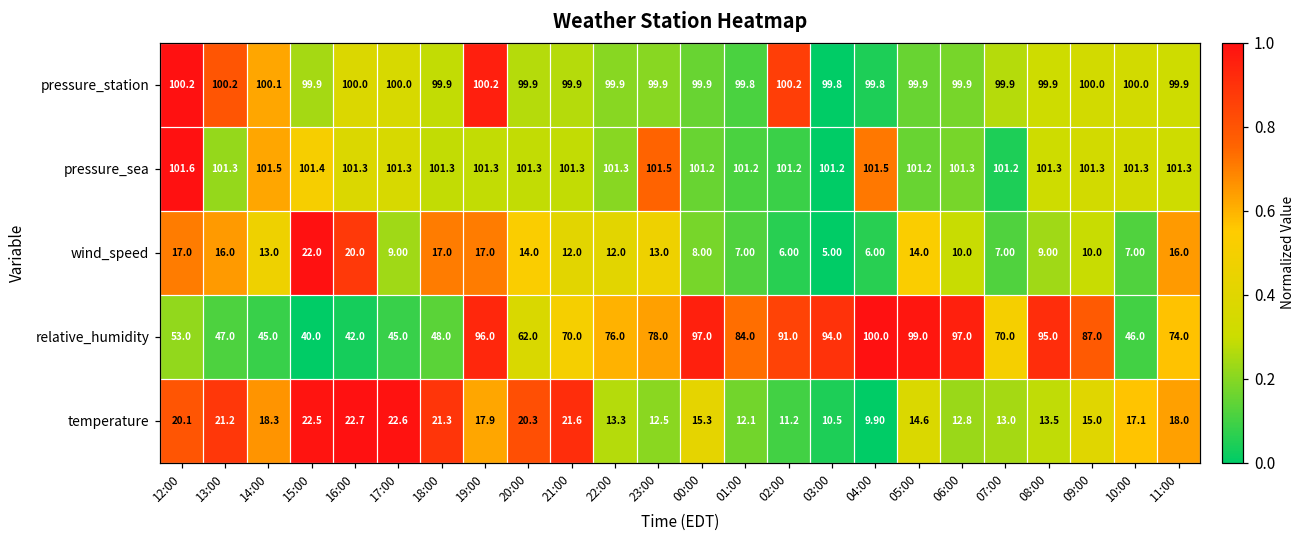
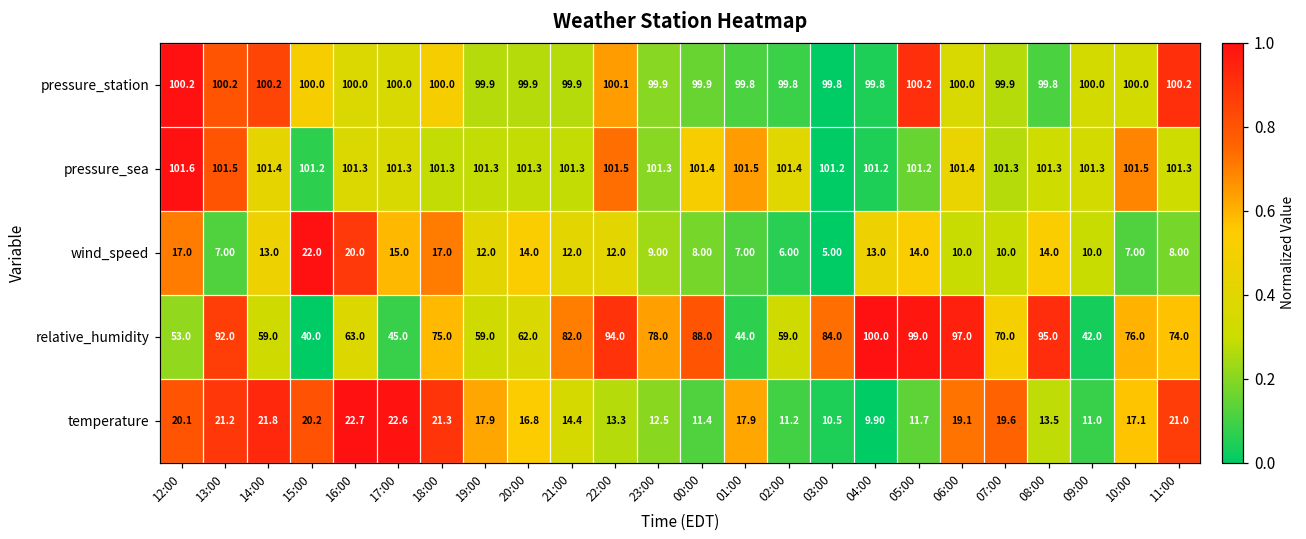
  {
    "pressure_station": {
      "12:00": 100.2,
      "13:00": 100.2,
-     "14:00": 100.1,
-     "15:00": 99.9,
+     "14:00": 100.2,
+     "15:00": 100.0,
      "16:00": 100.0,
      "17:00": 100.0,
-     "18:00": 99.9,
-     "19:00": 100.2,
+     "18:00": 100.0,
+     "19:00": 99.9,
      "20:00": 99.9,
      "21:00": 99.9,
-     "22:00": 99.9,
+     "22:00": 100.1,
      "23:00": 99.9,
      "00:00": 99.9,
      "01:00": 99.8,
-     "02:00": 100.2,
+     "02:00": 99.8,
      "03:00": 99.8,
      "04:00": 99.8,
-     "05:00": 99.9,
-     "06:00": 99.9,
+     "05:00": 100.2,
+     "06:00": 100.0,
      "07:00": 99.9,
-     "08:00": 99.9,
+     "08:00": 99.8,
      "09:00": 100.0,
      "10:00": 100.0,
-     "11:00": 99.9
+     "11:00": 100.2
    },
    "pressure_sea": {
      "12:00": 101.6,
-     "13:00": 101.3,
-     "14:00": 101.5,
-     "15:00": 101.4,
+     "13:00": 101.5,
+     "14:00": 101.4,
+     "15:00": 101.2,
      "16:00": 101.3,
      "17:00": 101.3,
      "18:00": 101.3,
      "19:00": 101.3,
      "20:00": 101.3,
      "21:00": 101.3,
-     "22:00": 101.3,
-     "23:00": 101.5,
-     "00:00": 101.2,
-     "01:00": 101.2,
-     "02:00": 101.2,
+     "22:00": 101.5,
+     "23:00": 101.3,
+     "00:00": 101.4,
+     "01:00": 101.5,
+     "02:00": 101.4,
      "03:00": 101.2,
-     "04:00": 101.5,
+     "04:00": 101.2,
      "05:00": 101.2,
-     "06:00": 101.3,
-     "07:00": 101.2,
+     "06:00": 101.4,
+     "07:00": 101.3,
      "08:00": 101.3,
      "09:00": 101.3,
-     "10:00": 101.3,
+     "10:00": 101.5,
      "11:00": 101.3
    },
    "wind_speed": {
      "12:00": 17.0,
-     "13:00": 16.0,
+     "13:00": 7.00,
      "14:00": 13.0,
      "15:00": 22.0,
      "16:00": 20.0,
-     "17:00": 9.00,
+     "17:00": 15.0,
      "18:00": 17.0,
-     "19:00": 17.0,
+     "19:00": 12.0,
      "20:00": 14.0,
      "21:00": 12.0,
      "22:00": 12.0,
-     "23:00": 13.0,
+     "23:00": 9.00,
      "00:00": 8.00,
      "01:00": 7.00,
      "02:00": 6.00,
      "03:00": 5.00,
-     "04:00": 6.00,
+     "04:00": 13.0,
      "05:00": 14.0,
      "06:00": 10.0,
-     "07:00": 7.00,
-     "08:00": 9.00,
+     "07:00": 10.0,
+     "08:00": 14.0,
      "09:00": 10.0,
      "10:00": 7.00,
-     "11:00": 16.0
+     "11:00": 8.00
    },
    "relative_humidity": {
      "12:00": 53.0,
-     "13:00": 47.0,
-     "14:00": 45.0,
+     "13:00": 92.0,
+     "14:00": 59.0,
      "15:00": 40.0,
-     "16:00": 42.0,
+     "16:00": 63.0,
      "17:00": 45.0,
-     "18:00": 48.0,
-     "19:00": 96.0,
+     "18:00": 75.0,
+     "19:00": 59.0,
      "20:00": 62.0,
-     "21:00": 70.0,
-     "22:00": 76.0,
+     "21:00": 82.0,
+     "22:00": 94.0,
      "23:00": 78.0,
-     "00:00": 97.0,
-     "01:00": 84.0,
-     "02:00": 91.0,
-     "03:00": 94.0,
+     "00:00": 88.0,
+     "01:00": 44.0,
+     "02:00": 59.0,
+     "03:00": 84.0,
      "04:00": 100.0,
      "05:00": 99.0,
      "06:00": 97.0,
      "07:00": 70.0,
      "08:00": 95.0,
-     "09:00": 87.0,
-     "10:00": 46.0,
+     "09:00": 42.0,
+     "10:00": 76.0,
      "11:00": 74.0
    },
    "temperature": {
      "12:00": 20.1,
      "13:00": 21.2,
-     "14:00": 18.3,
-     "15:00": 22.5,
+     "14:00": 21.8,
+     "15:00": 20.2,
      "16:00": 22.7,
      "17:00": 22.6,
      "18:00": 21.3,
      "19:00": 17.9,
-     "20:00": 20.3,
-     "21:00": 21.6,
+     "20:00": 16.8,
+     "21:00": 14.4,
      "22:00": 13.3,
      "23:00": 12.5,
-     "00:00": 15.3,
-     "01:00": 12.1,
+     "00:00": 11.4,
+     "01:00": 17.9,
      "02:00": 11.2,
      "03:00": 10.5,
      "04:00": 9.90,
-     "05:00": 14.6,
-     "06:00": 12.8,
-     "07:00": 13.0,
+     "05:00": 11.7,
+     "06:00": 19.1,
+     "07:00": 19.6,
      "08:00": 13.5,
-     "09:00": 15.0,
+     "09:00": 11.0,
      "10:00": 17.1,
-     "11:00": 18.0
+     "11:00": 21.0
    }
  }
